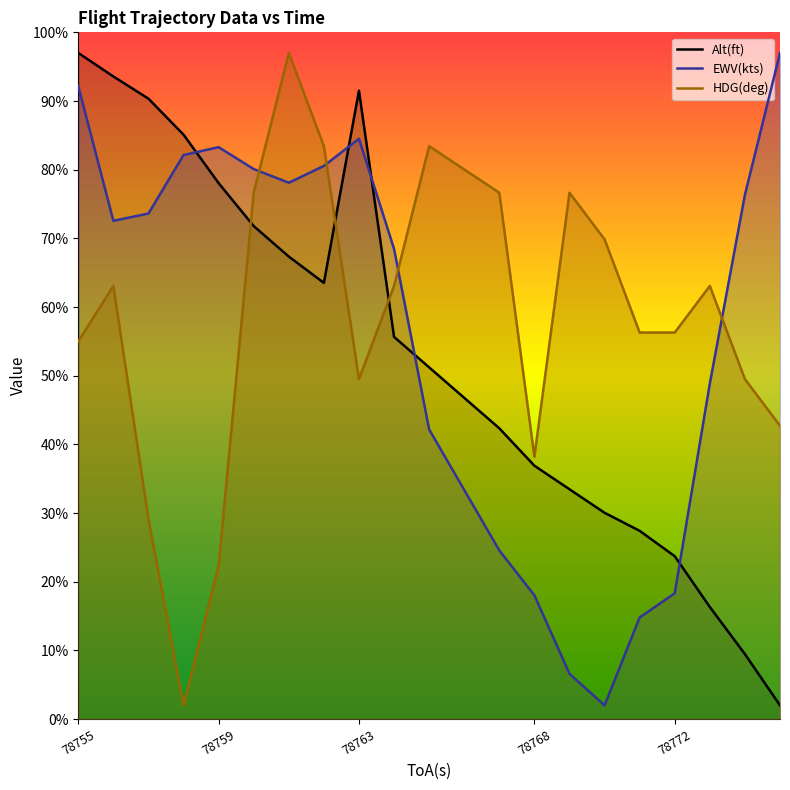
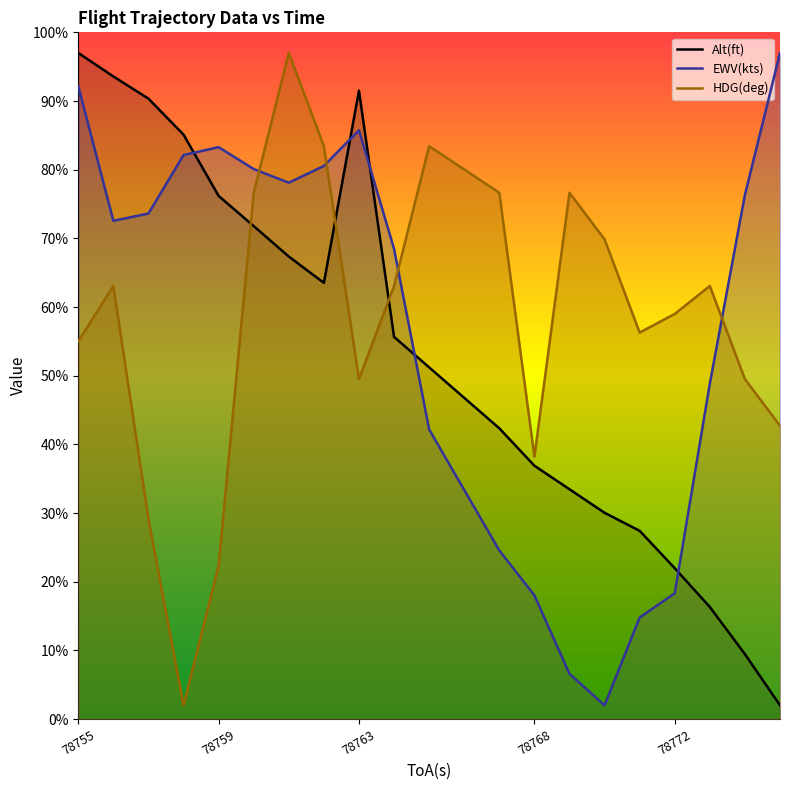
  {
    "Alt(ft)": {
      "78755": "97%",
-     "78759": "78%",
+     "78759": "76%",
      "78763": "92%",
      "78768": "37%",
-     "78772": "24%"
+     "78772": "22%"
    },
    "EWV(kts)": {
      "78755": "92%",
      "78759": "83%",
-     "78763": "85%",
+     "78763": "86%",
      "78768": "18%",
      "78772": "18%"
    },
    "HDG(deg)": {
      "78755": "55%",
      "78759": "22%",
      "78763": "50%",
      "78768": "38%",
-     "78772": "56%"
+     "78772": "59%"
    }
  }
